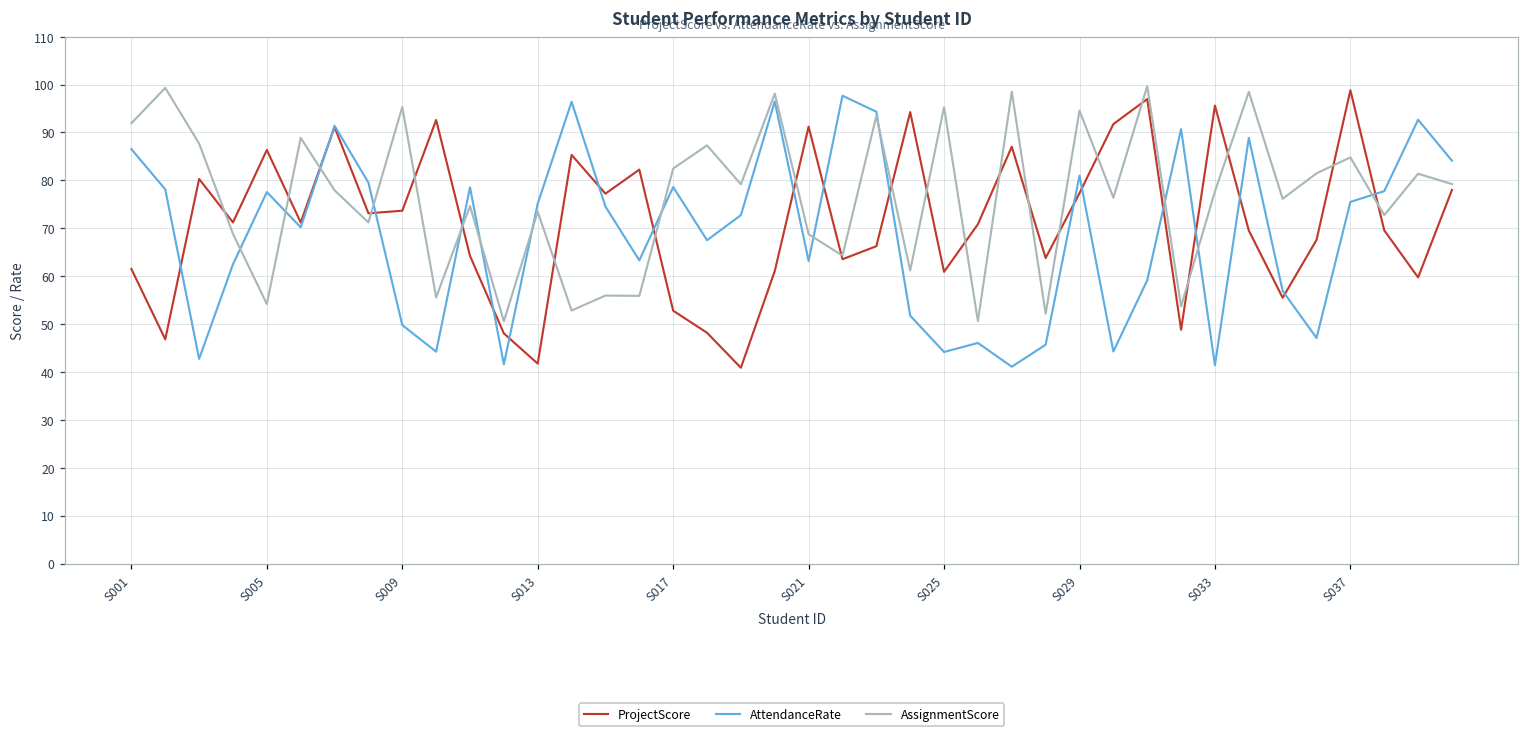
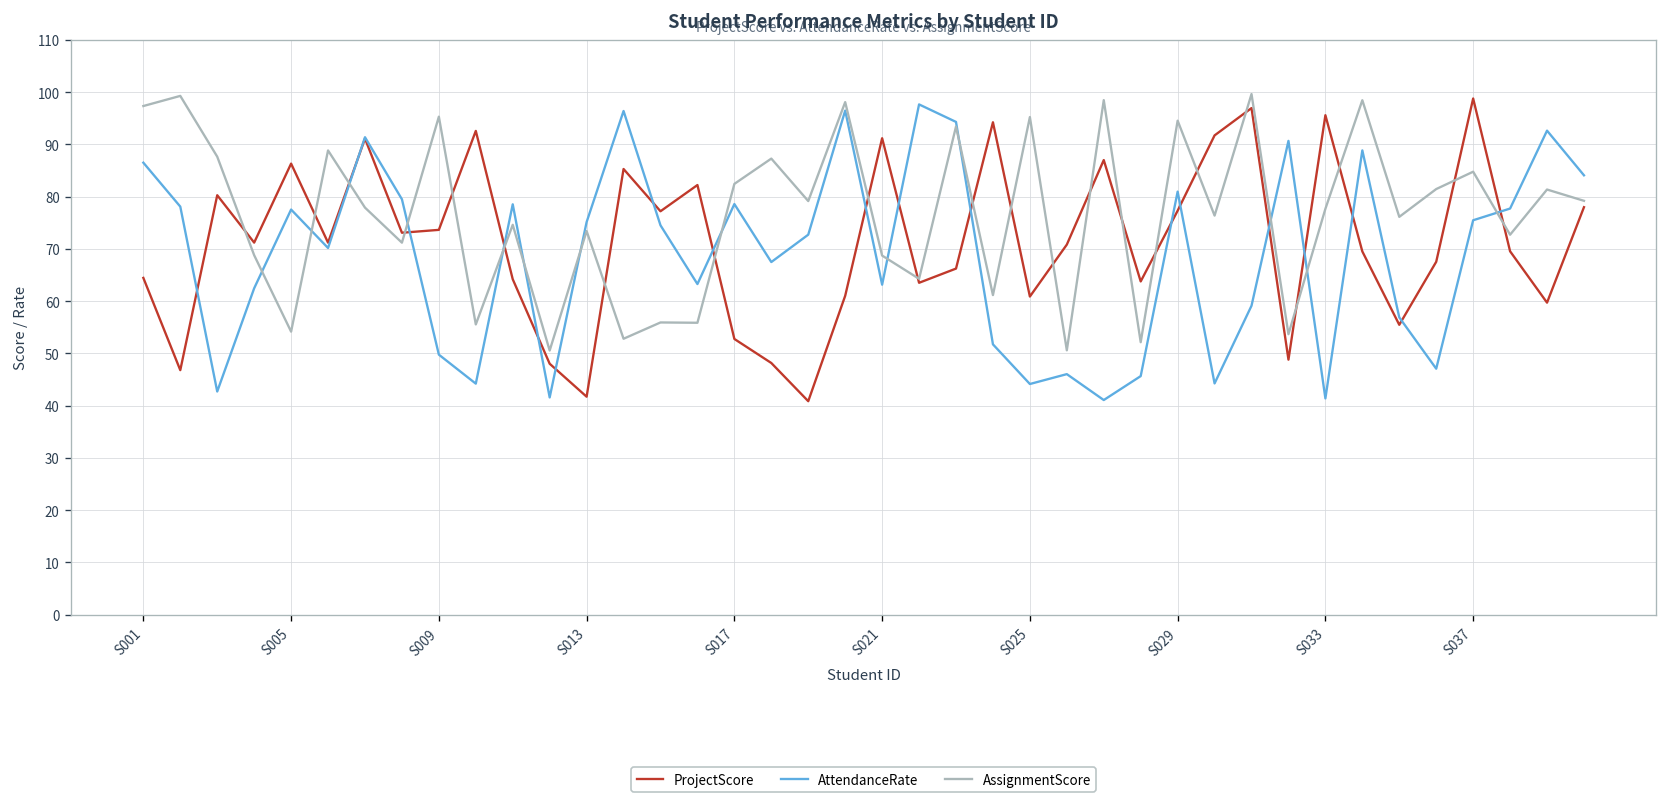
  {
    "ProjectScore": {
-     "S001": 61,
+     "S001": 64,
      "S005": 86,
      "S009": 74,
      "S013": 42,
      "S017": 53,
      "S021": 91,
      "S025": 61,
      "S029": 77,
      "S033": 96,
      "S037": 99
    },
    "AttendanceRate": {
      "S001": 87,
      "S005": 78,
      "S009": 50,
      "S013": 75,
      "S017": 79,
      "S021": 63,
      "S025": 44,
      "S029": 81,
      "S033": 41,
      "S037": 76
    },
    "AssignmentScore": {
-     "S001": 92,
+     "S001": 97,
      "S005": 54,
      "S009": 95,
      "S013": 73,
      "S017": 82,
      "S021": 69,
      "S025": 95,
      "S029": 95,
      "S033": 78,
      "S037": 85
    }
  }
